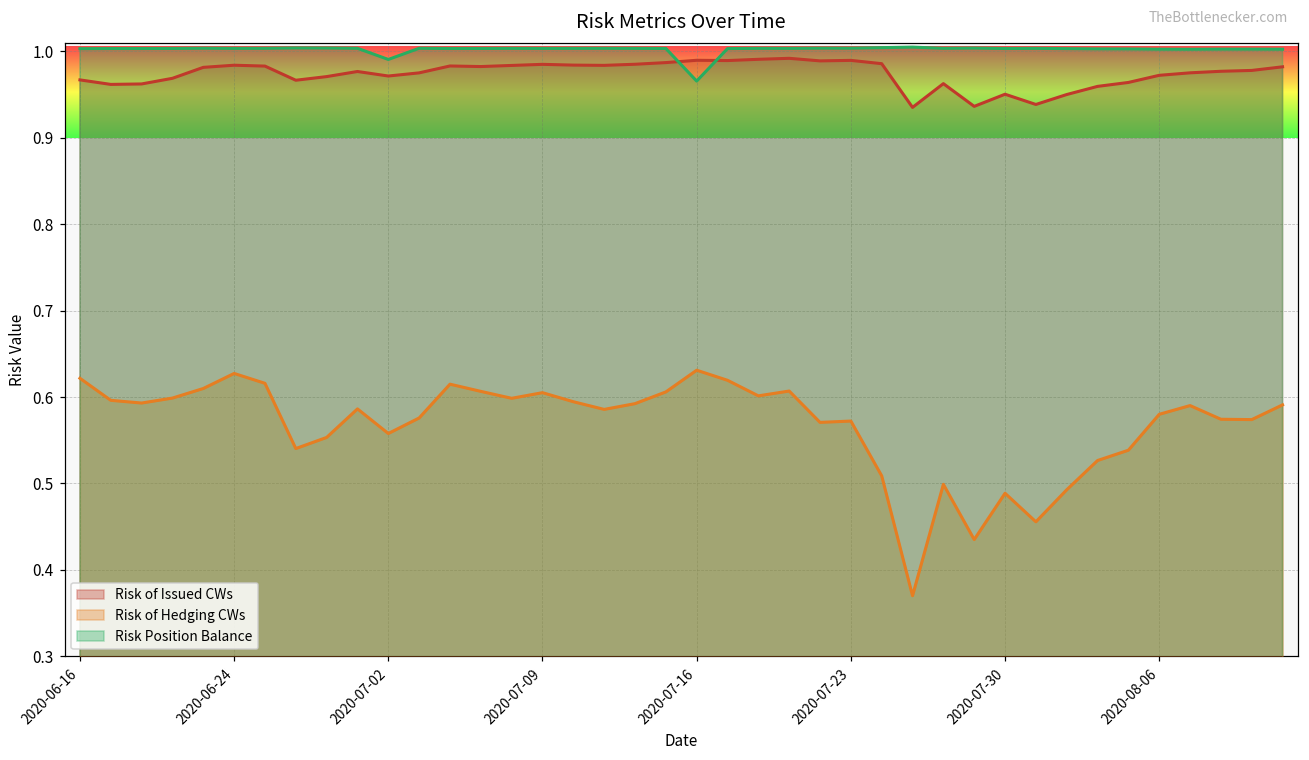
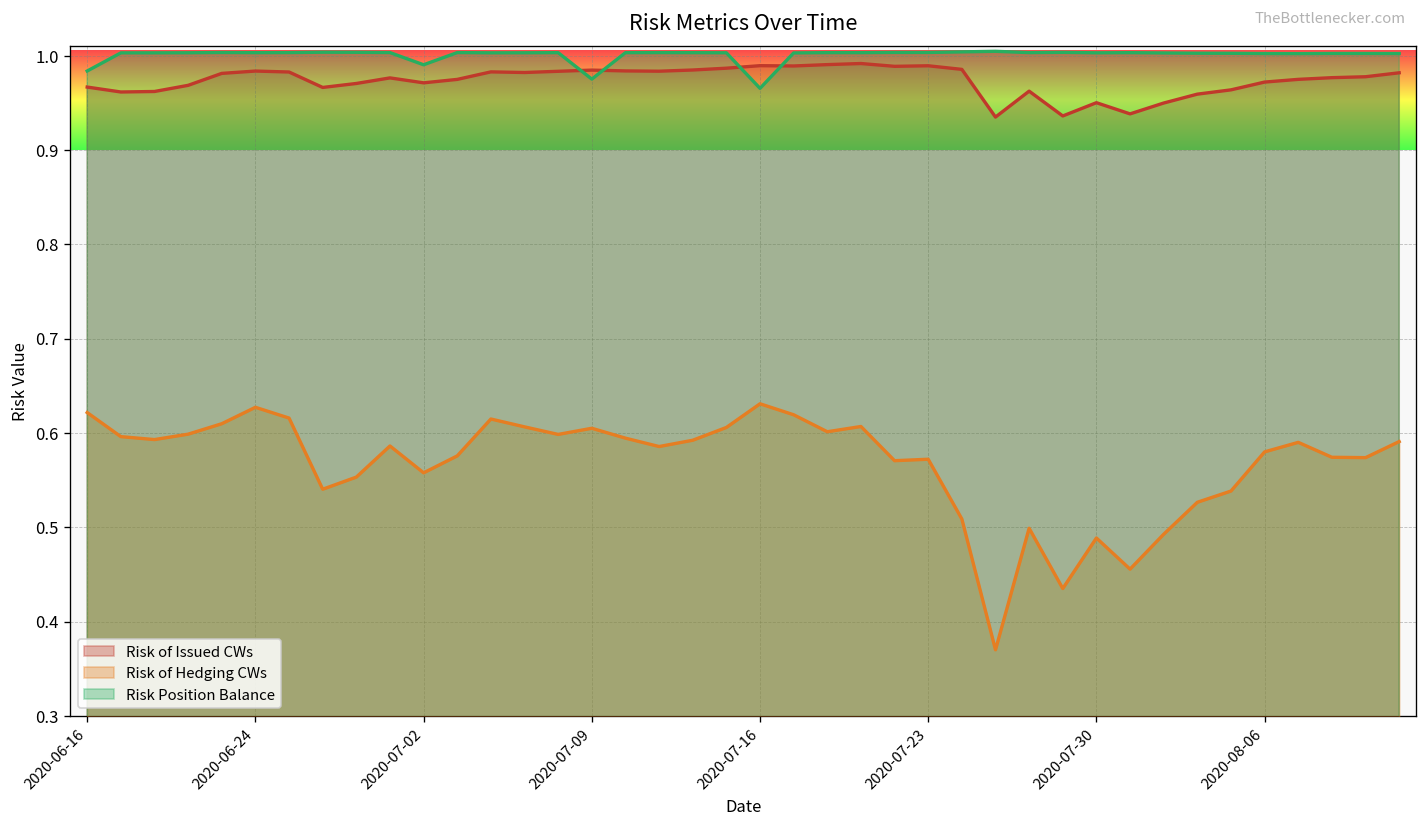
  {
    "Risk Position Balance": {
-     "2020-06-16": 1.00,
+     "2020-06-16": 0.98,
      "2020-06-24": 1.00,
      "2020-07-02": 0.99,
-     "2020-07-09": 1.00,
+     "2020-07-09": 0.98,
      "2020-07-16": 0.97,
      "2020-07-23": 1.00,
      "2020-07-30": 1.00,
      "2020-08-06": 1.00
    }
  }
